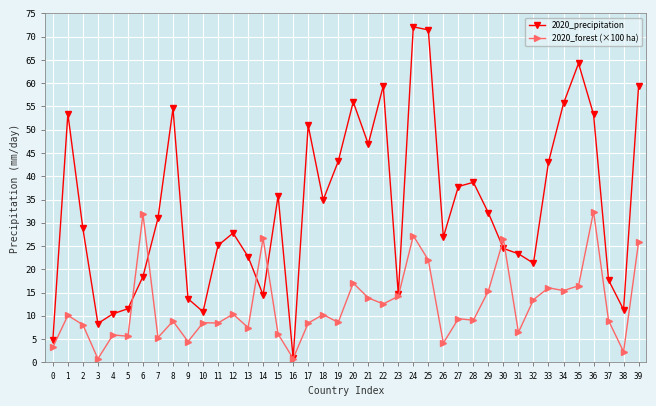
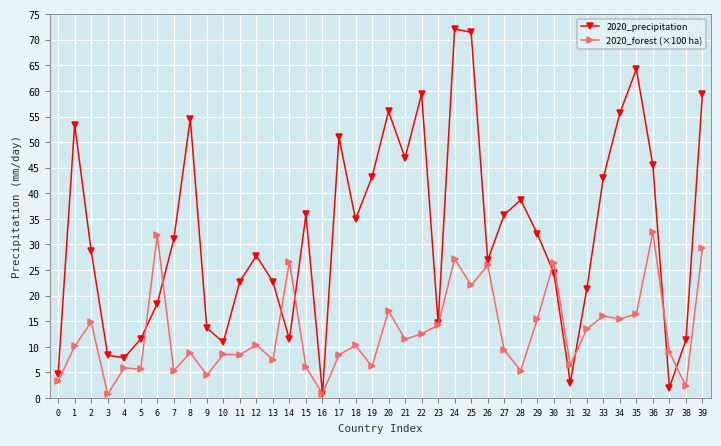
  {
    "2020_precipitation": {
      "0": 5,
      "1": 53,
      "2": 29,
      "3": 8,
-     "4": 10,
+     "4": 8,
      "5": 12,
      "6": 18,
      "7": 31,
      "8": 55,
      "9": 14,
      "10": 11,
-     "11": 25,
+     "11": 23,
      "12": 28,
      "13": 23,
-     "14": 14,
+     "14": 11,
      "15": 36,
      "17": 51,
      "18": 35,
      "19": 43,
      "20": 56,
      "21": 47,
      "22": 59,
      "24": 72,
      "25": 71,
      "26": 27,
-     "27": 38,
+     "27": 36,
      "28": 39,
      "29": 32,
      "30": 24,
-     "31": 23,
+     "31": 3,
      "32": 21,
      "33": 43,
      "34": 56,
      "35": 64,
-     "36": 53,
-     "37": 18,
+     "36": 45,
+     "37": 2,
      "38": 11,
      "39": 59
    },
    "2020_forest (×100 ha)": {
      "0": 3,
      "1": 10,
-     "2": 8,
+     "2": 15,
      "3": 1,
      "4": 6,
      "5": 6,
      "6": 32,
      "7": 5,
      "8": 9,
      "9": 4,
      "10": 9,
      "11": 8,
      "12": 10,
      "13": 7,
      "14": 27,
      "15": 6,
      "17": 8,
      "18": 10,
-     "19": 9,
+     "19": 6,
      "20": 17,
-     "21": 14,
+     "21": 11,
      "22": 13,
      "24": 27,
      "25": 22,
-     "26": 4,
+     "26": 26,
      "27": 9,
-     "28": 9,
+     "28": 5,
      "29": 15,
      "30": 26,
      "31": 6,
      "32": 13,
      "33": 16,
      "34": 15,
      "35": 16,
      "36": 32,
      "37": 9,
      "38": 2,
-     "39": 26
+     "39": 29
    }
  }
